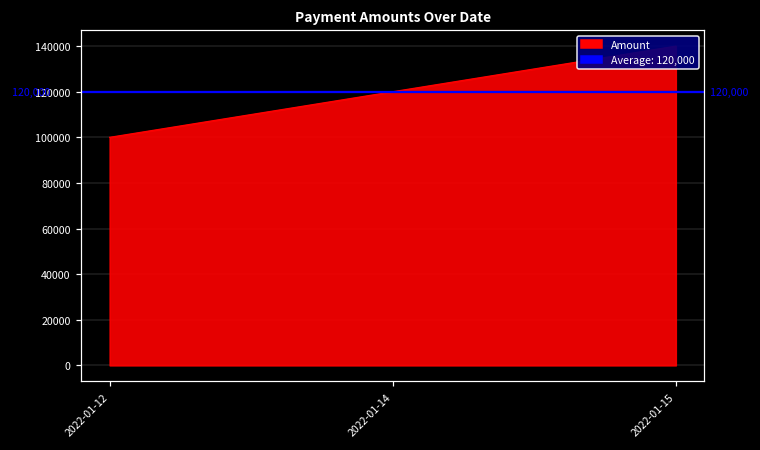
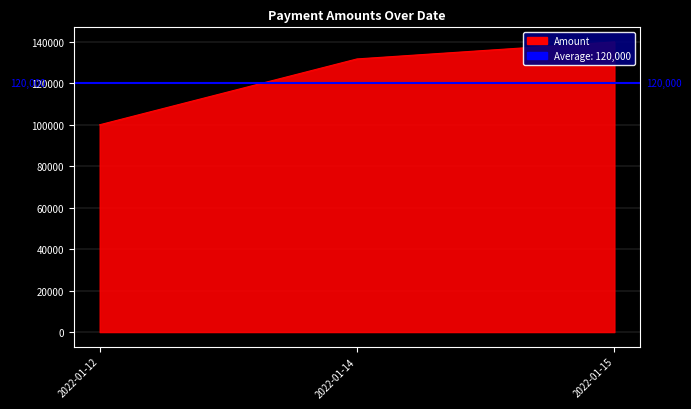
  {
    "2022-01-12": 100000,
-   "2022-01-14": 120000
+   "2022-01-14": 132000
  }
